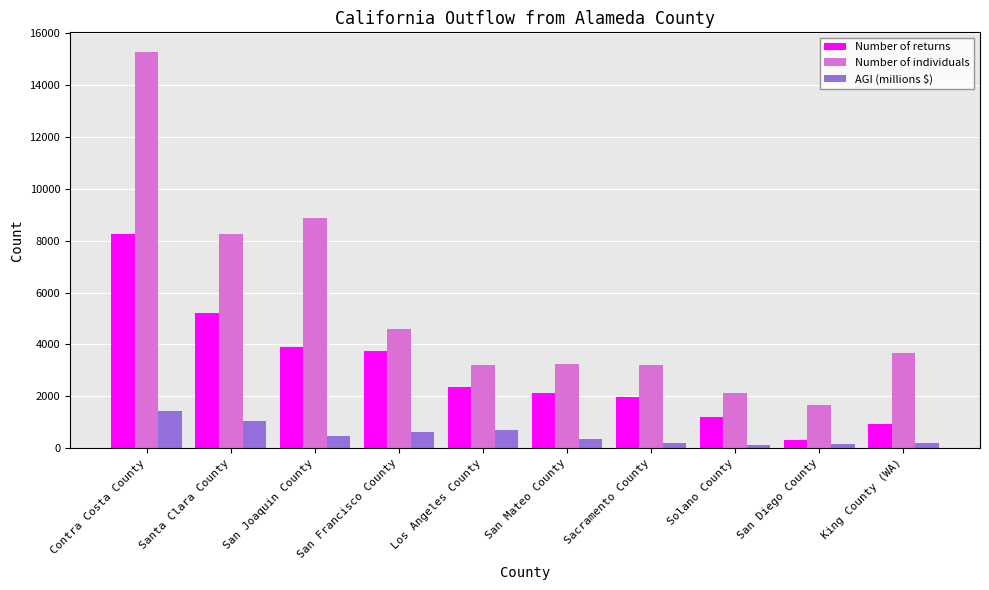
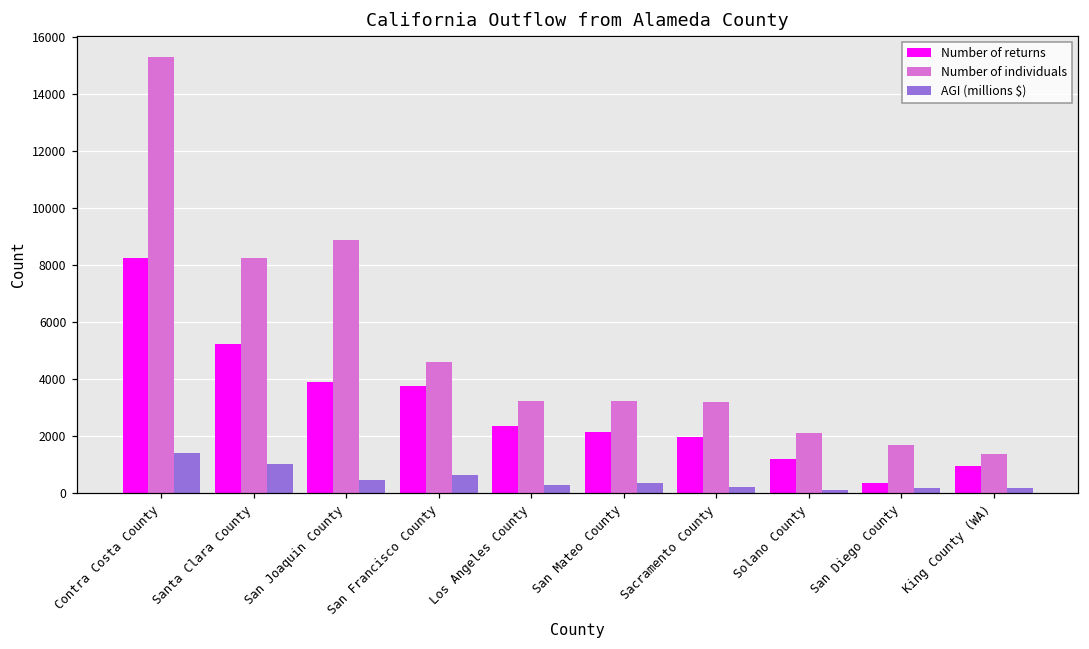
  {
    "Number of returns": {
      "Contra Costa County": 8200,
      "Santa Clara County": 5200,
      "San Joaquin County": 3900,
      "San Francisco County": 3700,
      "Los Angeles County": 2400,
      "San Mateo County": 2100,
      "Sacramento County": 2000,
      "Solano County": 1200,
      "San Diego County": 300,
      "King County (WA)": 900
    },
    "Number of individuals": {
      "Contra Costa County": 15300,
      "Santa Clara County": 8200,
      "San Joaquin County": 8900,
      "San Francisco County": 4600,
      "Los Angeles County": 3200,
      "San Mateo County": 3200,
      "Sacramento County": 3200,
      "Solano County": 2100,
      "San Diego County": 1700,
-     "King County (WA)": 3700
+     "King County (WA)": 1400
    },
    "AGI (millions $)": {
      "Contra Costa County": 1400,
      "Santa Clara County": 1000,
      "San Joaquin County": 500,
      "San Francisco County": 600,
-     "Los Angeles County": 700,
+     "Los Angeles County": 300,
      "San Mateo County": 400,
      "Sacramento County": 200,
      "Solano County": 100,
      "San Diego County": 200,
      "King County (WA)": 200
    }
  }
